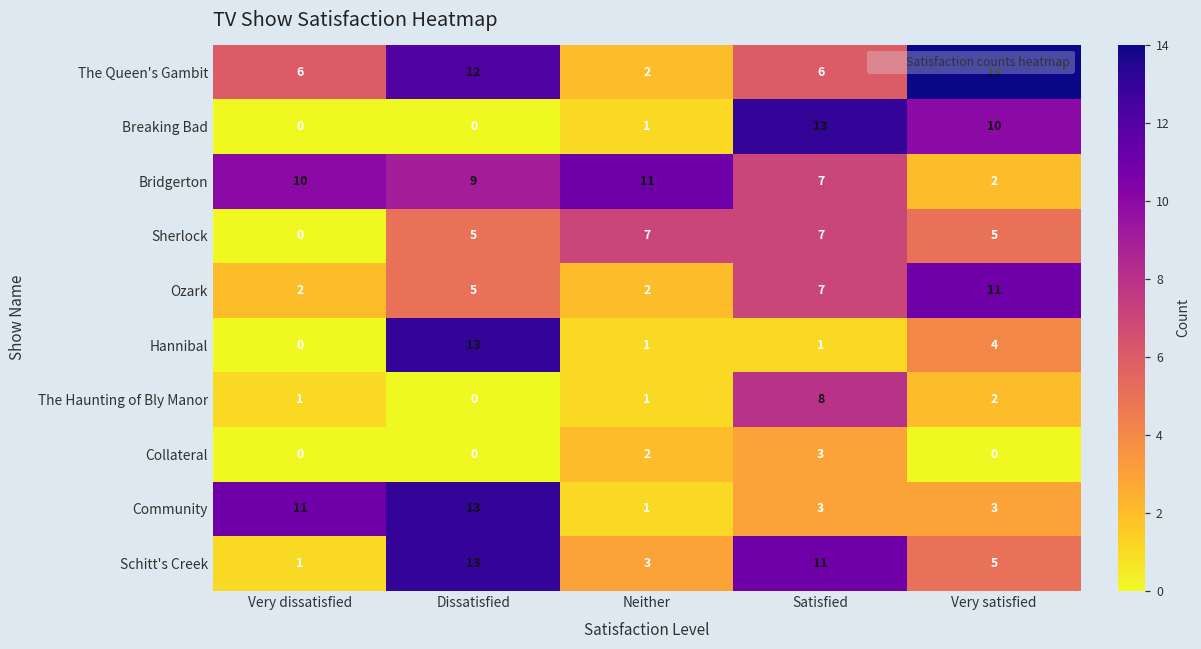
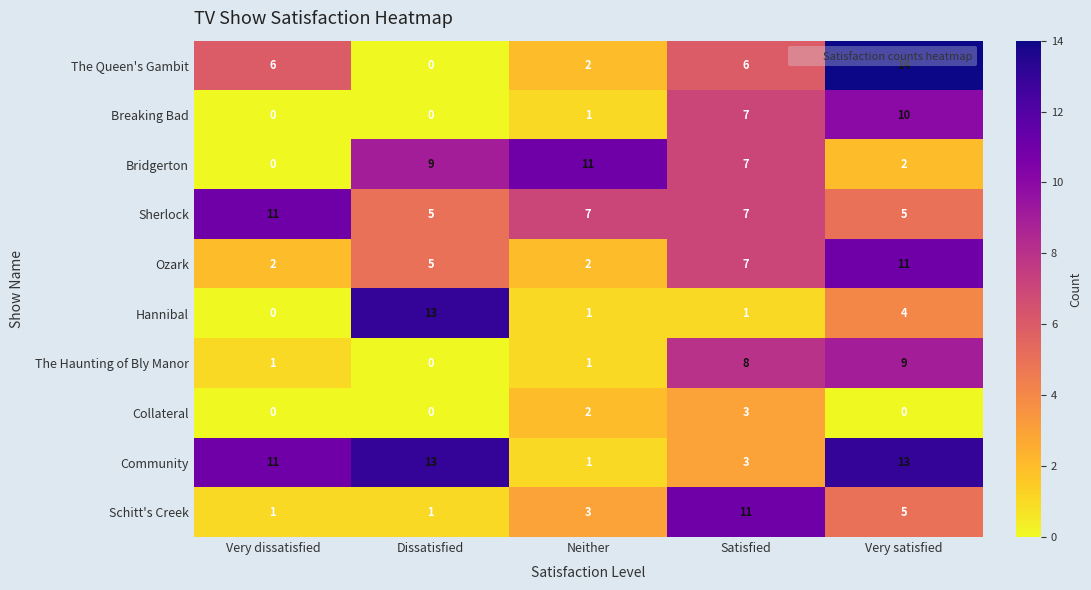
  {
    "The Queen's Gambit": {
      "Very dissatisfied": 6,
-     "Dissatisfied": 12,
+     "Dissatisfied": 0,
      "Neither": 2,
      "Satisfied": 6
    },
    "Breaking Bad": {
      "Very dissatisfied": 0,
      "Dissatisfied": 0,
      "Neither": 1,
-     "Satisfied": 13,
+     "Satisfied": 7,
      "Very satisfied": 10
    },
    "Bridgerton": {
-     "Very dissatisfied": 10,
+     "Very dissatisfied": 0,
      "Dissatisfied": 9,
      "Neither": 11,
      "Satisfied": 7,
      "Very satisfied": 2
    },
    "Sherlock": {
-     "Very dissatisfied": 0,
+     "Very dissatisfied": 11,
      "Dissatisfied": 5,
      "Neither": 7,
      "Satisfied": 7,
      "Very satisfied": 5
    },
    "Ozark": {
      "Very dissatisfied": 2,
      "Dissatisfied": 5,
      "Neither": 2,
      "Satisfied": 7,
      "Very satisfied": 11
    },
    "Hannibal": {
      "Very dissatisfied": 0,
      "Dissatisfied": 13,
      "Neither": 1,
      "Satisfied": 1,
      "Very satisfied": 4
    },
    "The Haunting of Bly Manor": {
      "Very dissatisfied": 1,
      "Dissatisfied": 0,
      "Neither": 1,
      "Satisfied": 8,
-     "Very satisfied": 2
+     "Very satisfied": 9
    },
    "Collateral": {
      "Very dissatisfied": 0,
      "Dissatisfied": 0,
      "Neither": 2,
      "Satisfied": 3,
      "Very satisfied": 0
    },
    "Community": {
      "Very dissatisfied": 11,
      "Dissatisfied": 13,
      "Neither": 1,
      "Satisfied": 3,
-     "Very satisfied": 3
+     "Very satisfied": 13
    },
    "Schitt's Creek": {
      "Very dissatisfied": 1,
-     "Dissatisfied": 13,
+     "Dissatisfied": 1,
      "Neither": 3,
      "Satisfied": 11,
      "Very satisfied": 5
    }
  }
